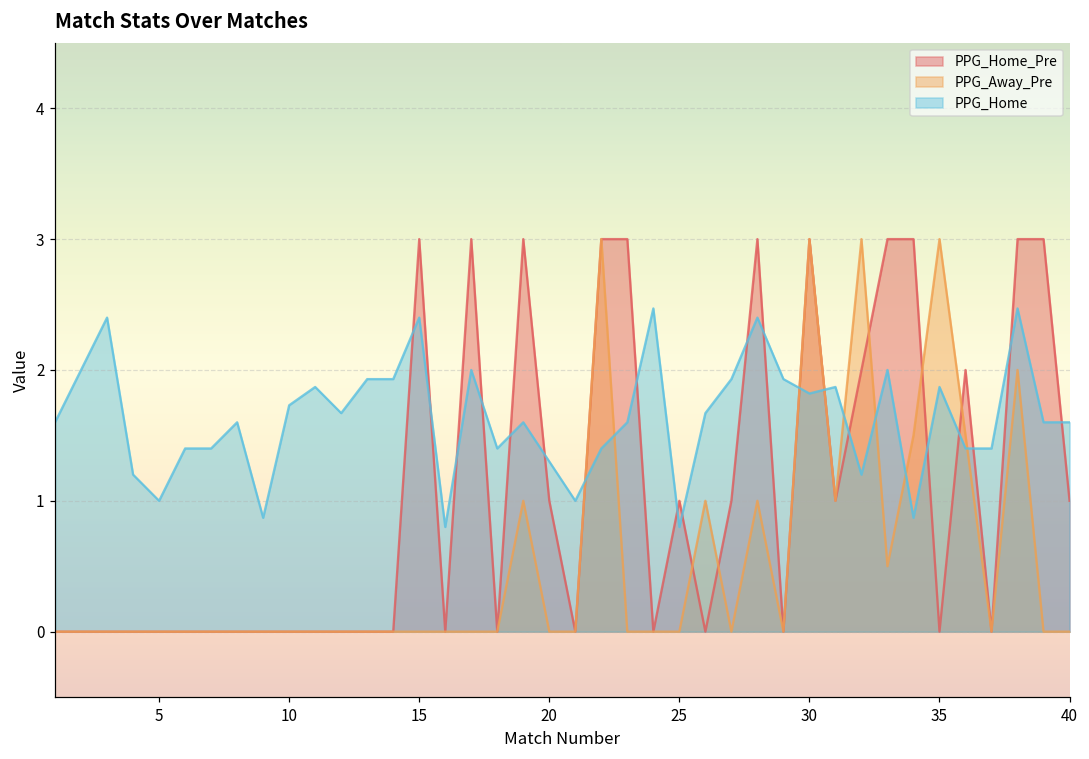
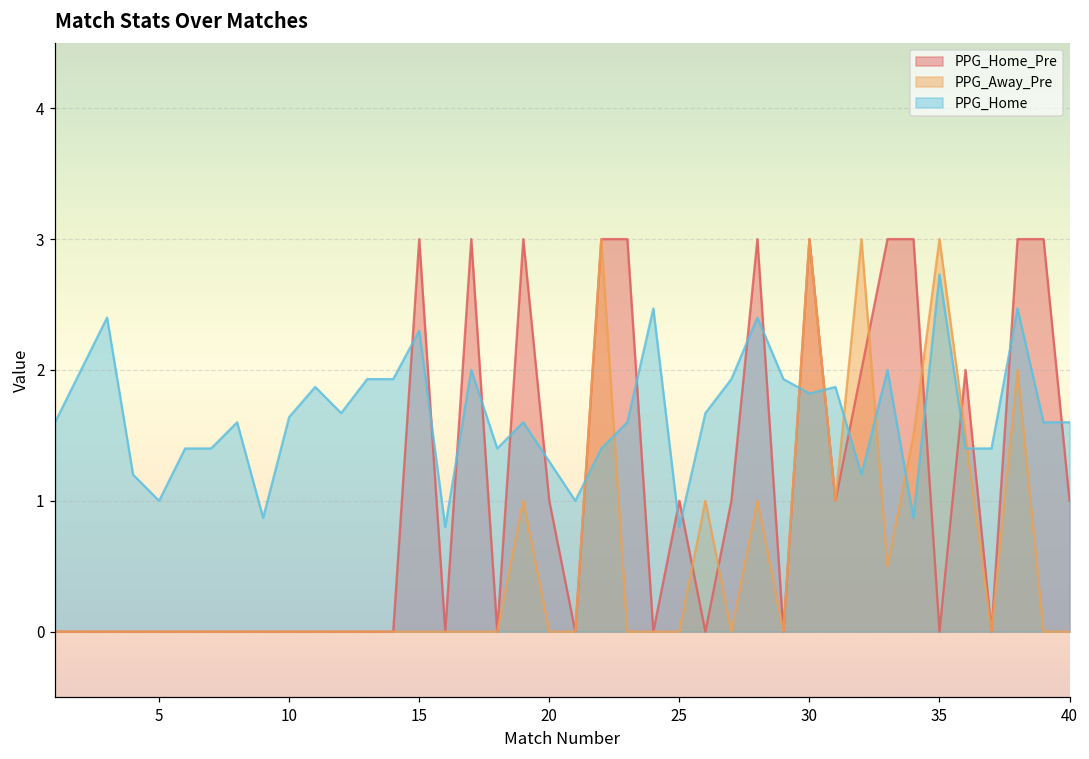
  {
    "PPG_Home": {
      "5": 1.00,
-     "10": 1.73,
-     "15": 2.4,
+     "10": 1.64,
+     "15": 2.3,
      "20": 1.30,
      "25": 0.80,
      "30": 1.82,
-     "35": 1.87,
+     "35": 2.73,
      "40": 1.60
    }
  }
